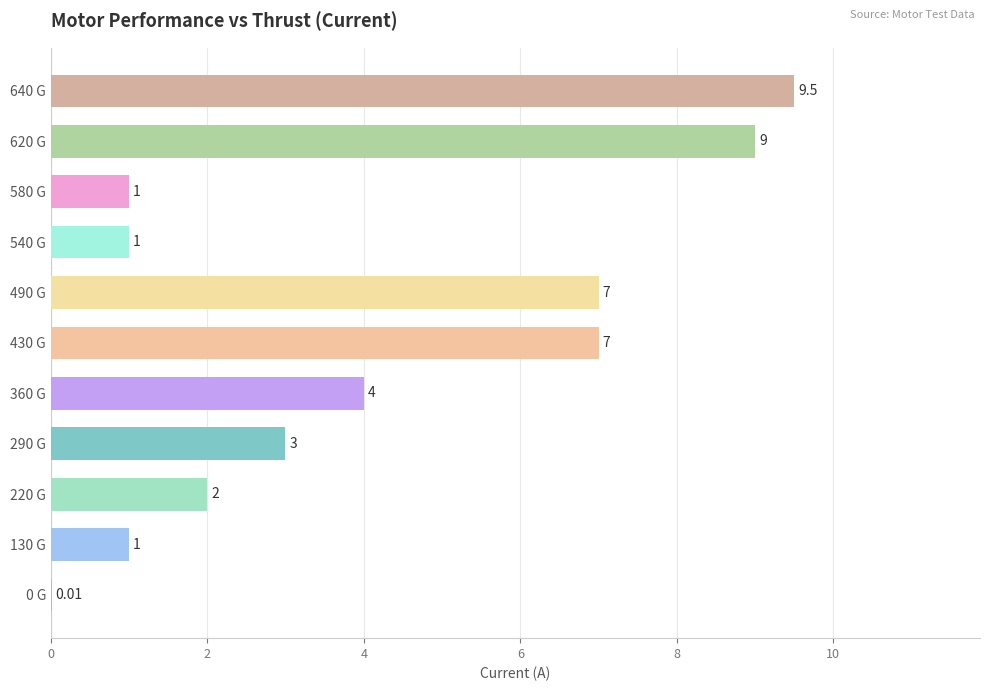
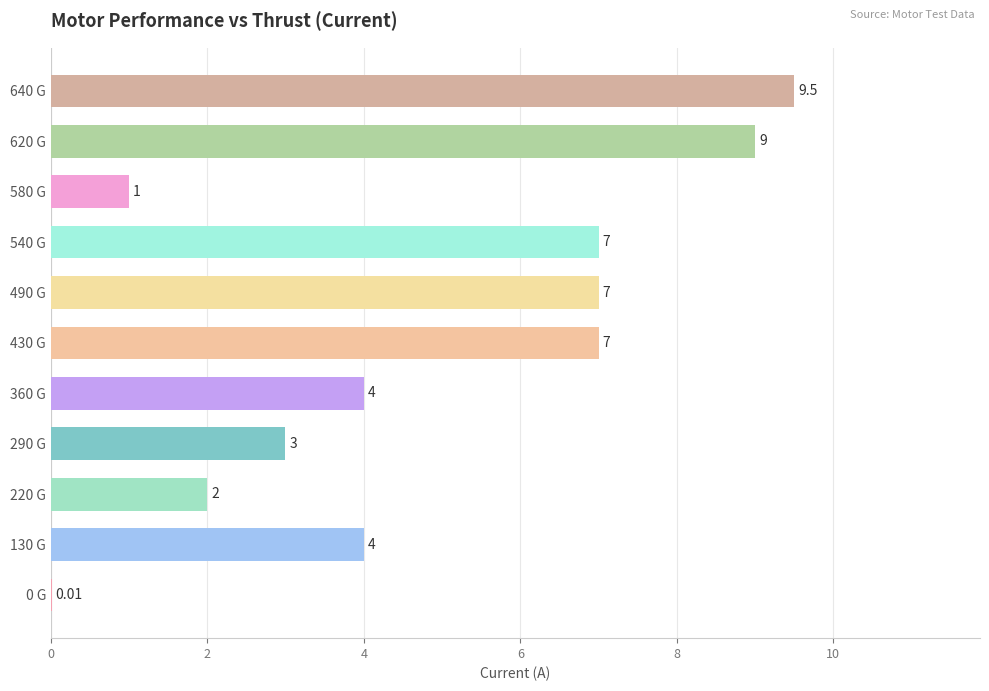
  {
    "640 G": 9.5,
    "620 G": 9,
    "580 G": 1,
-   "540 G": 1,
+   "540 G": 7,
    "490 G": 7,
    "430 G": 7,
    "360 G": 4,
    "290 G": 3,
    "220 G": 2,
-   "130 G": 1,
+   "130 G": 4,
    "0 G": 0.01
  }
